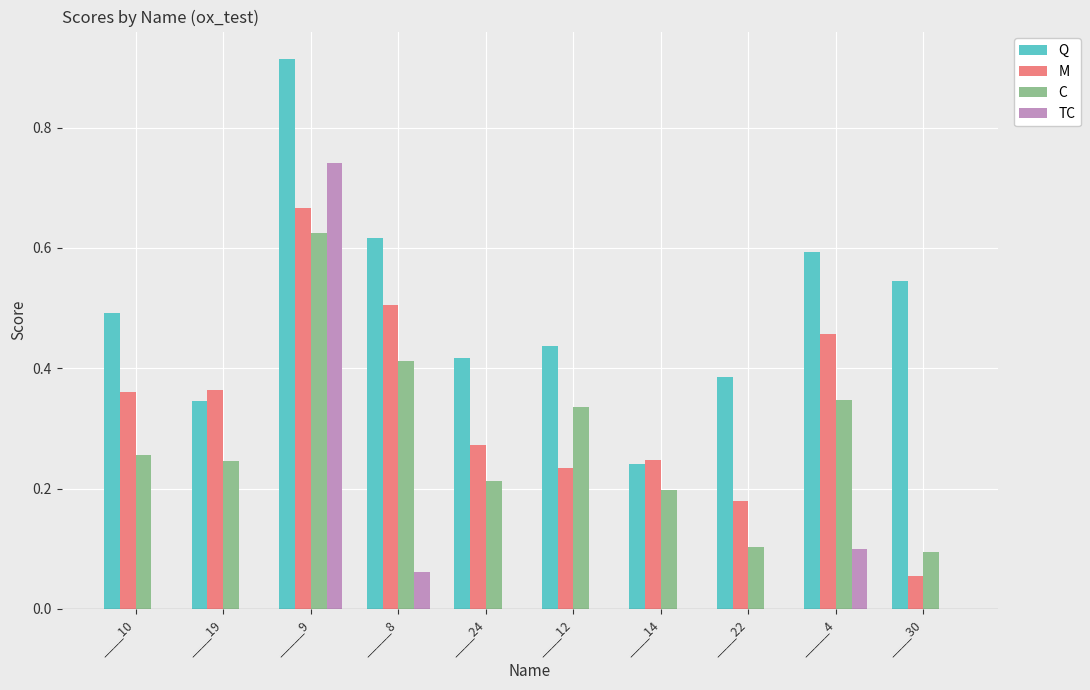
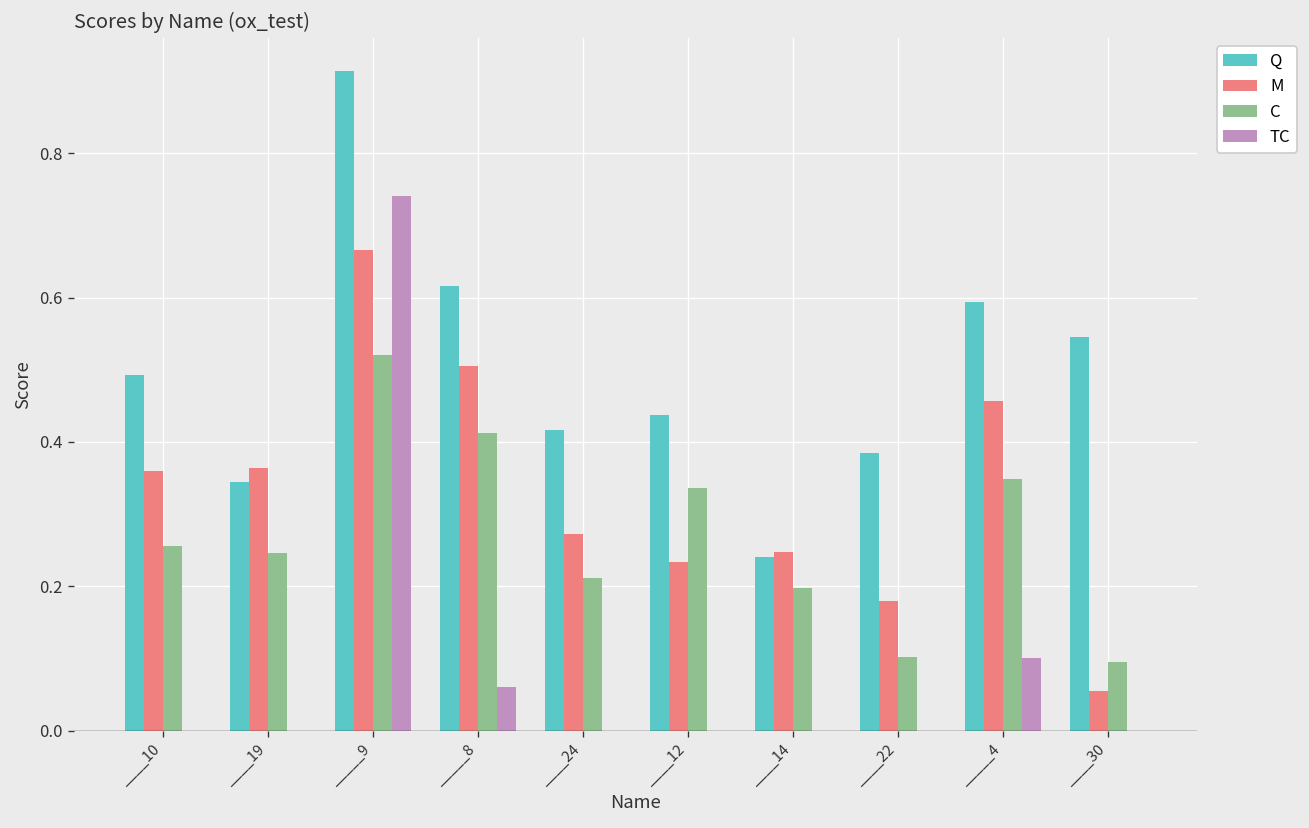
  {
    "Q": {
      "____10": 0.49,
      "____19": 0.35,
      "_____9": 0.91,
      "_____8": 0.62,
      "____24": 0.42,
      "____12": 0.44,
      "____14": 0.24,
      "____22": 0.39,
      "_____4": 0.59,
      "____30": 0.55
    },
    "M": {
      "____10": 0.36,
      "____19": 0.36,
      "_____9": 0.67,
      "_____8": 0.51,
      "____24": 0.27,
      "____12": 0.23,
      "____14": 0.25,
      "____22": 0.18,
      "_____4": 0.46,
      "____30": 0.05
    },
    "C": {
      "____10": 0.26,
      "____19": 0.25,
-     "_____9": 0.62,
+     "_____9": 0.52,
      "_____8": 0.41,
      "____24": 0.21,
      "____12": 0.34,
      "____14": 0.20,
      "____22": 0.10,
      "_____4": 0.35,
      "____30": 0.09
    },
    "TC": {
      "____10": 0.00,
      "____19": 0.00,
      "_____9": 0.74,
      "_____8": 0.06,
      "____24": 0.00,
      "____12": 0.00,
      "____14": 0.00,
      "____22": 0.00,
      "_____4": 0.10,
      "____30": 0.00
    }
  }
